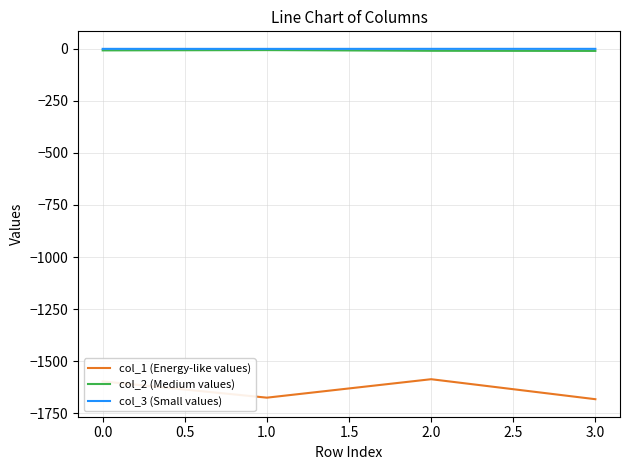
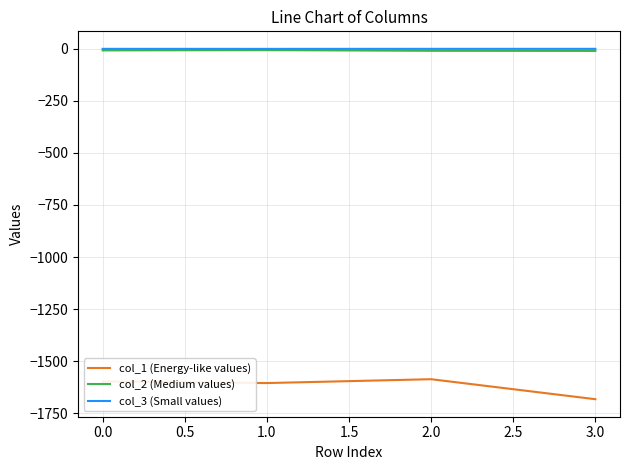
  {
    "col_1 (Energy-like values)": {
-     "1.0": -1680,
+     "1.0": -1610,
      "2.0": -1590,
      "3.0": -1680
    }
  }
